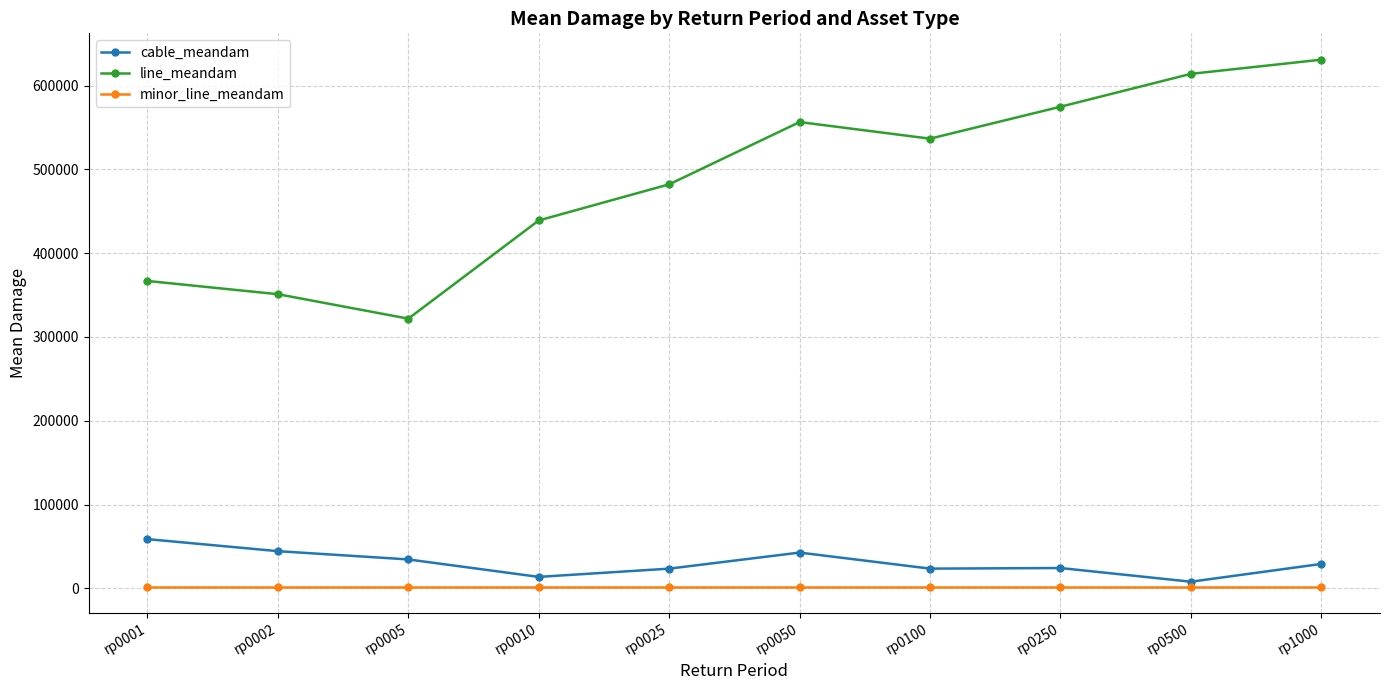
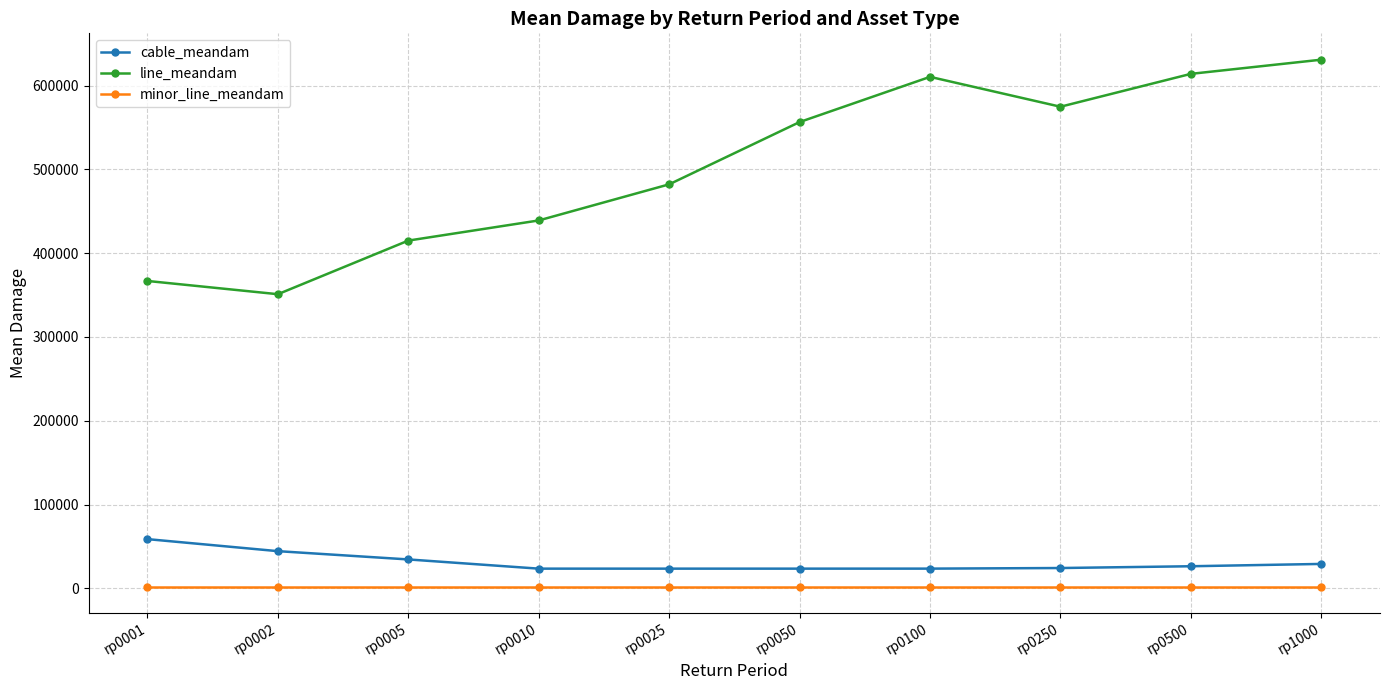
  {
    "cable_meandam": {
      "rp0001": 60000,
      "rp0002": 40000,
      "rp0005": 30000,
-     "rp0010": 10000,
+     "rp0010": 20000,
      "rp0025": 20000,
-     "rp0050": 40000,
+     "rp0050": 20000,
      "rp0100": 20000,
      "rp0250": 20000,
-     "rp0500": 10000,
+     "rp0500": 30000,
      "rp1000": 30000
    },
    "line_meandam": {
      "rp0001": 370000,
      "rp0002": 350000,
-     "rp0005": 320000,
+     "rp0005": 420000,
      "rp0010": 440000,
      "rp0025": 480000,
      "rp0050": 560000,
-     "rp0100": 540000,
+     "rp0100": 610000,
      "rp0250": 570000,
      "rp0500": 610000,
      "rp1000": 630000
    },
    "minor_line_meandam": {
      "rp0001": 0,
      "rp0002": 0,
      "rp0005": 0,
      "rp0010": 0,
      "rp0025": 0,
      "rp0050": 0,
      "rp0100": 0,
      "rp0250": 0,
      "rp0500": 0,
      "rp1000": 0
    }
  }
